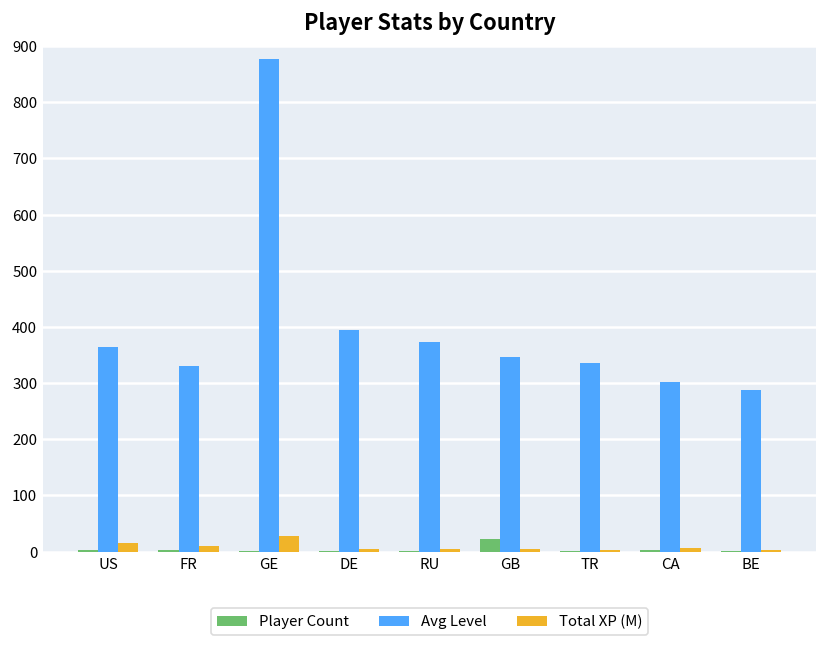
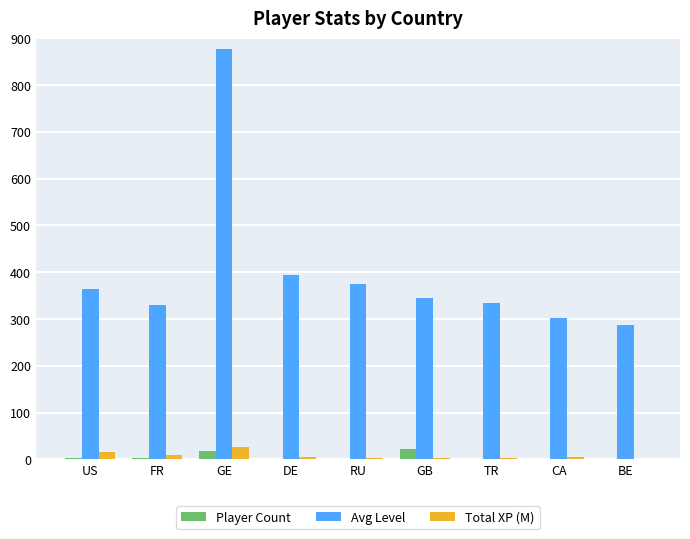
  {
    "Player Count": {
-     "GE": 0,
+     "GE": 20,
      "GB": 20
    },
    "Avg Level": {
      "US": 370,
      "FR": 330,
      "GE": 880,
      "DE": 390,
      "RU": 370,
      "GB": 350,
      "TR": 340,
      "CA": 300,
      "BE": 290
    },
    "Total XP (M)": {
      "US": 20,
      "FR": 10,
      "GE": 30,
      "CA": 10
    }
  }
